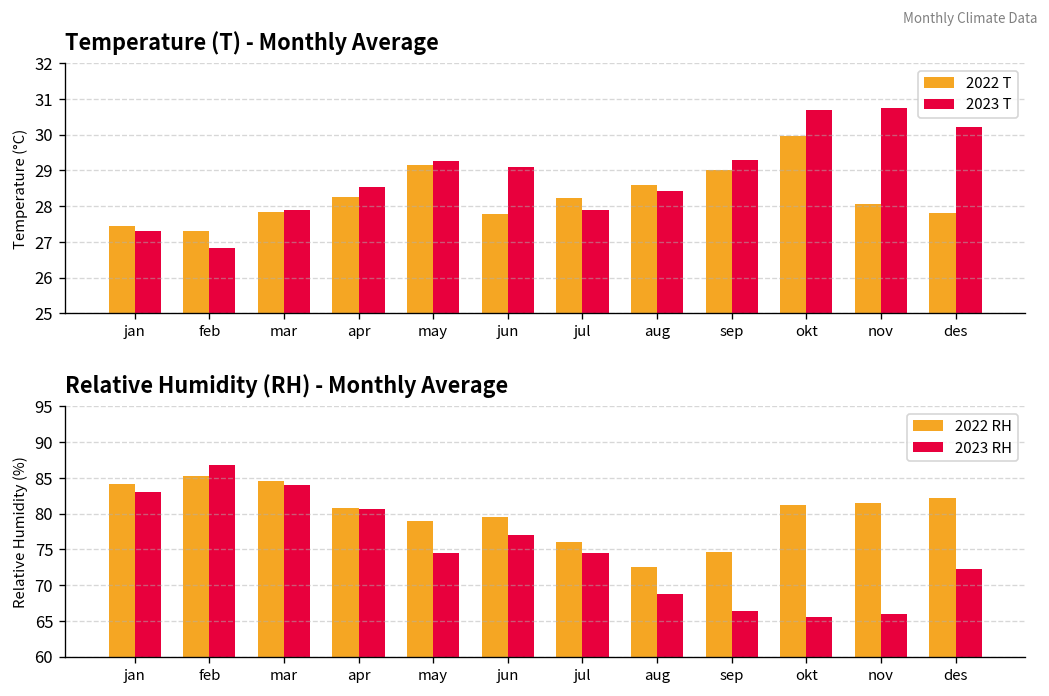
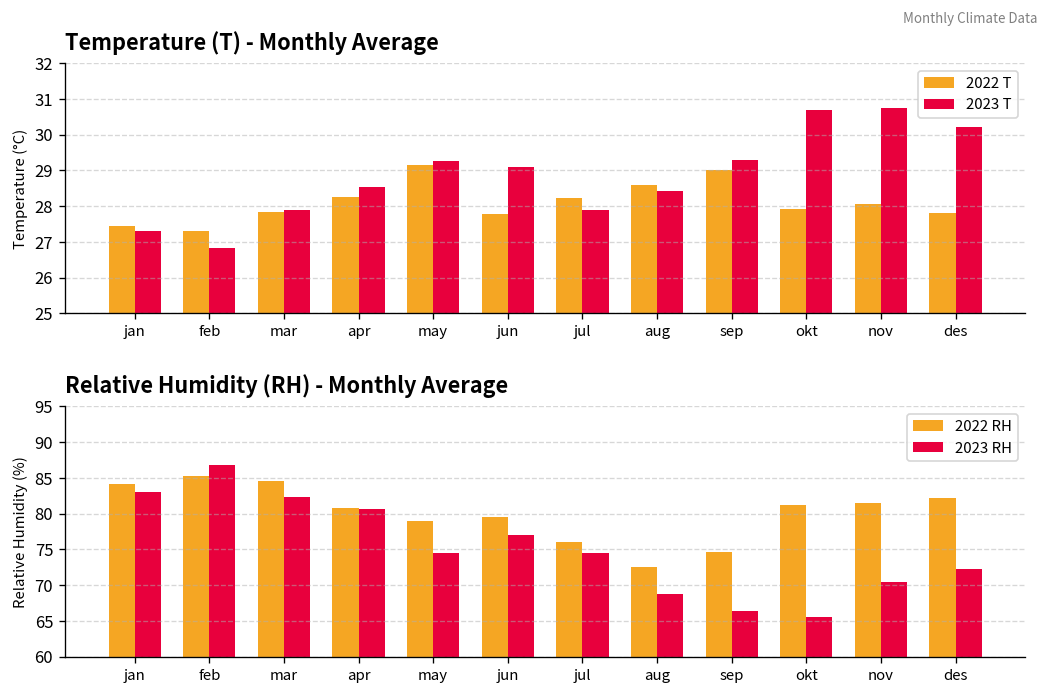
  {
    "Temperature (T) - Monthly Average": {
      "2022 T": {
        "jan": 27.4,
        "feb": 27.3,
        "mar": 27.8,
        "apr": 28.3,
        "may": 29.2,
        "jun": 27.8,
        "jul": 28.2,
        "aug": 28.6,
        "sep": 29.0,
-       "okt": 30.0,
+       "okt": 27.9,
        "nov": 28.1,
        "des": 27.8
      },
      "2023 T": {
        "jan": 27.3,
        "feb": 26.8,
        "mar": 27.9,
        "apr": 28.5,
        "may": 29.3,
        "jun": 29.1,
        "jul": 27.9,
        "aug": 28.4,
        "sep": 29.3,
        "okt": 30.7,
        "nov": 30.7,
        "des": 30.2
      }
    },
    "Relative Humidity (RH) - Monthly Average": {
      "2022 RH": {
        "jan": 84,
        "feb": 85,
        "mar": 85,
        "apr": 81,
        "may": 79,
        "jun": 80,
        "jul": 76,
        "aug": 73,
        "sep": 75,
        "okt": 81,
        "nov": 82,
        "des": 82
      },
      "2023 RH": {
        "jan": 83,
        "feb": 87,
-       "mar": 84,
+       "mar": 82,
        "apr": 81,
        "may": 75,
        "jun": 77,
        "jul": 75,
        "aug": 69,
        "sep": 66,
        "okt": 66,
-       "nov": 66,
+       "nov": 70,
        "des": 72
      }
    }
  }
